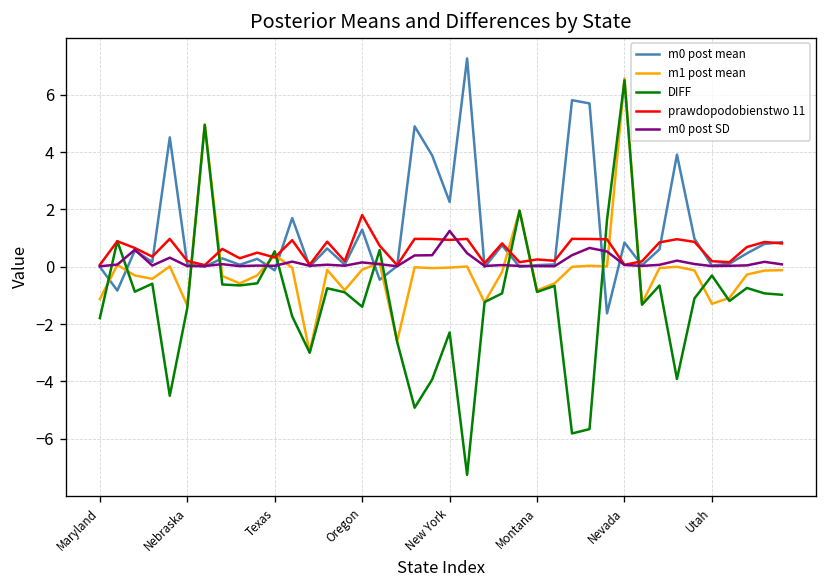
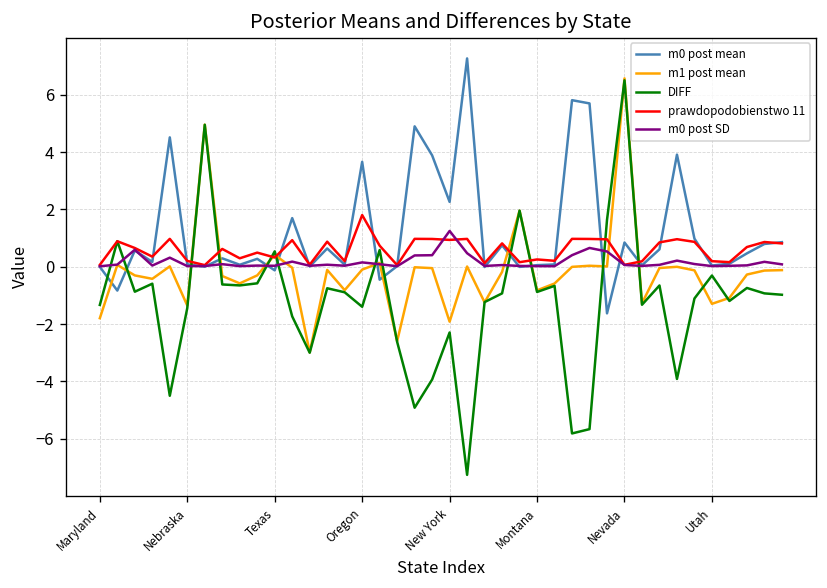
  {
    "m0 post mean": {
      "Texas": -0.1,
-     "Oregon": 1.3,
+     "Oregon": 3.7,
      "New York": 2.3,
      "Nevada": 0.8
    },
    "m1 post mean": {
-     "Maryland": -1.1,
+     "Maryland": -1.8,
      "Oregon": -0.1,
-     "New York": 0.0,
+     "New York": -1.9,
      "Utah": -1.3
    },
    "DIFF": {
-     "Maryland": -1.8,
+     "Maryland": -1.3,
      "Texas": 0.5,
      "Oregon": -1.4,
      "New York": -2.3,
      "Utah": -0.3
    },
    "prawdopodobienstwo 11": {
      "Nebraska": 0.2,
      "Oregon": 1.8,
      "New York": 0.9,
      "Montana": 0.3,
      "Utah": 0.2
    },
    "m0 post SD": {
      "Texas": 0.0,
      "Oregon": 0.2,
      "New York": 1.3
    }
  }
